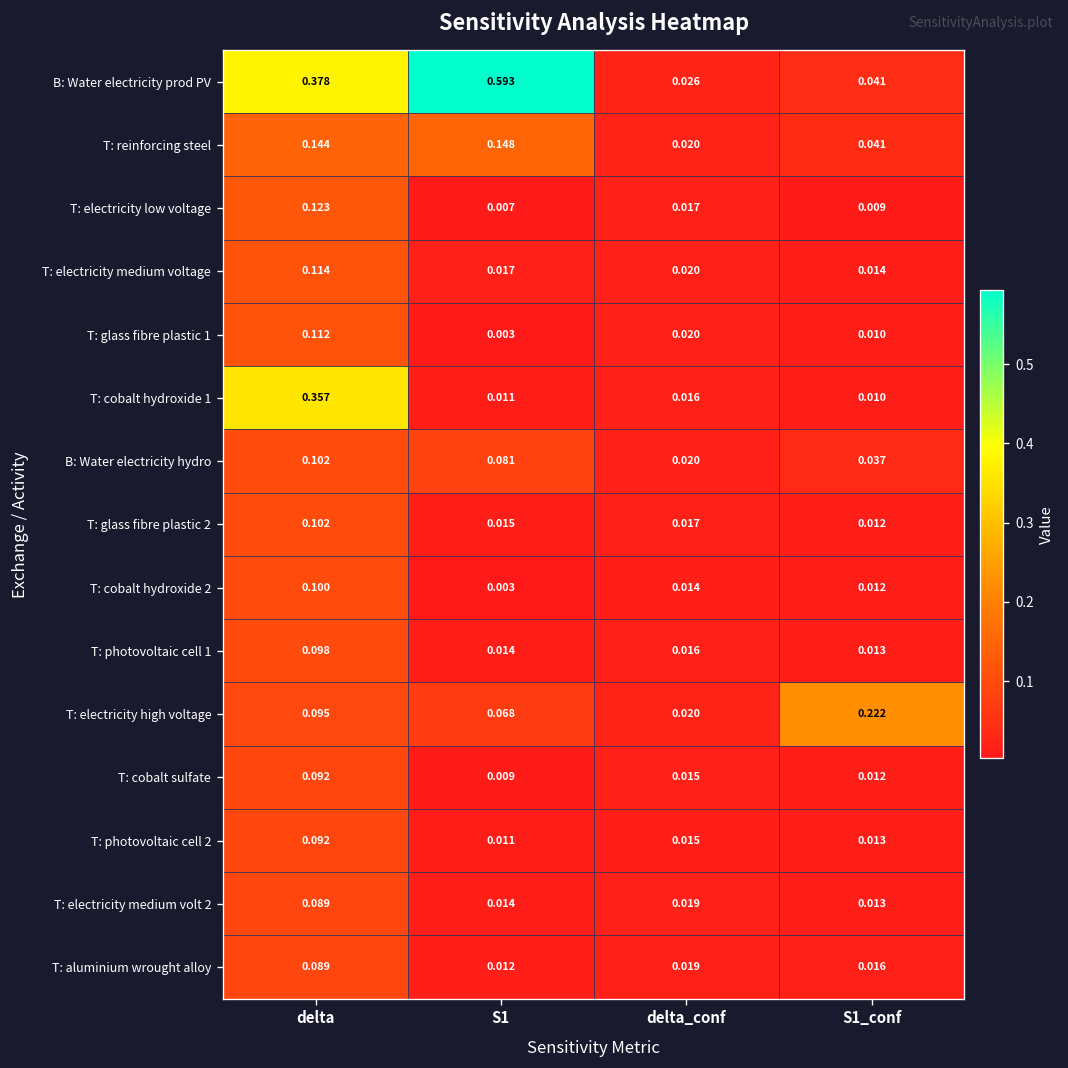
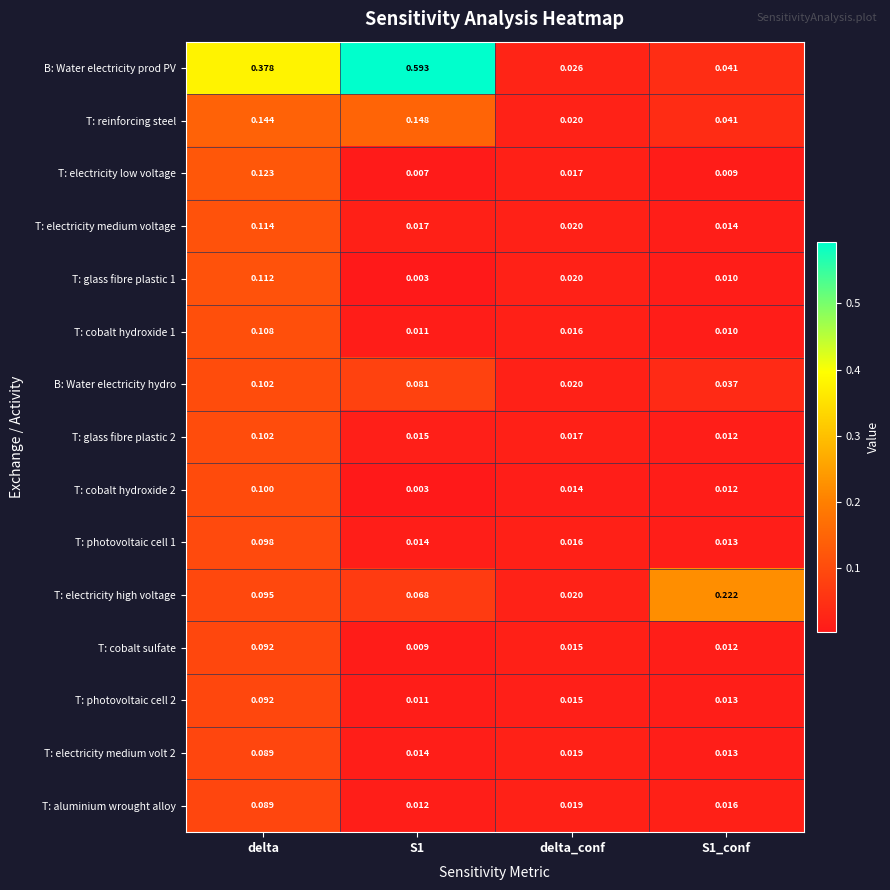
  {
    "B: Water electricity prod PV": {
      "delta": 0.378,
      "S1": 0.593,
      "delta_conf": 0.026,
      "S1_conf": 0.041
    },
    "T: reinforcing steel": {
      "delta": 0.144,
      "S1": 0.148,
      "delta_conf": 0.020,
      "S1_conf": 0.041
    },
    "T: electricity low voltage": {
      "delta": 0.123,
      "S1": 0.007,
      "delta_conf": 0.017,
      "S1_conf": 0.009
    },
    "T: electricity medium voltage": {
      "delta": 0.114,
      "S1": 0.017,
      "delta_conf": 0.020,
      "S1_conf": 0.014
    },
    "T: glass fibre plastic 1": {
      "delta": 0.112,
      "S1": 0.003,
      "delta_conf": 0.020,
      "S1_conf": 0.010
    },
    "T: cobalt hydroxide 1": {
-     "delta": 0.357,
+     "delta": 0.108,
      "S1": 0.011,
      "delta_conf": 0.016,
      "S1_conf": 0.010
    },
    "B: Water electricity hydro": {
      "delta": 0.102,
      "S1": 0.081,
      "delta_conf": 0.020,
      "S1_conf": 0.037
    },
    "T: glass fibre plastic 2": {
      "delta": 0.102,
      "S1": 0.015,
      "delta_conf": 0.017,
      "S1_conf": 0.012
    },
    "T: cobalt hydroxide 2": {
      "delta": 0.100,
      "S1": 0.003,
      "delta_conf": 0.014,
      "S1_conf": 0.012
    },
    "T: photovoltaic cell 1": {
      "delta": 0.098,
      "S1": 0.014,
      "delta_conf": 0.016,
      "S1_conf": 0.013
    },
    "T: electricity high voltage": {
      "delta": 0.095,
      "S1": 0.068,
      "delta_conf": 0.020,
      "S1_conf": 0.222
    },
    "T: cobalt sulfate": {
      "delta": 0.092,
      "S1": 0.009,
      "delta_conf": 0.015,
      "S1_conf": 0.012
    },
    "T: photovoltaic cell 2": {
      "delta": 0.092,
      "S1": 0.011,
      "delta_conf": 0.015,
      "S1_conf": 0.013
    },
    "T: electricity medium volt 2": {
      "delta": 0.089,
      "S1": 0.014,
      "delta_conf": 0.019,
      "S1_conf": 0.013
    },
    "T: aluminium wrought alloy": {
      "delta": 0.089,
      "S1": 0.012,
      "delta_conf": 0.019,
      "S1_conf": 0.016
    }
  }
